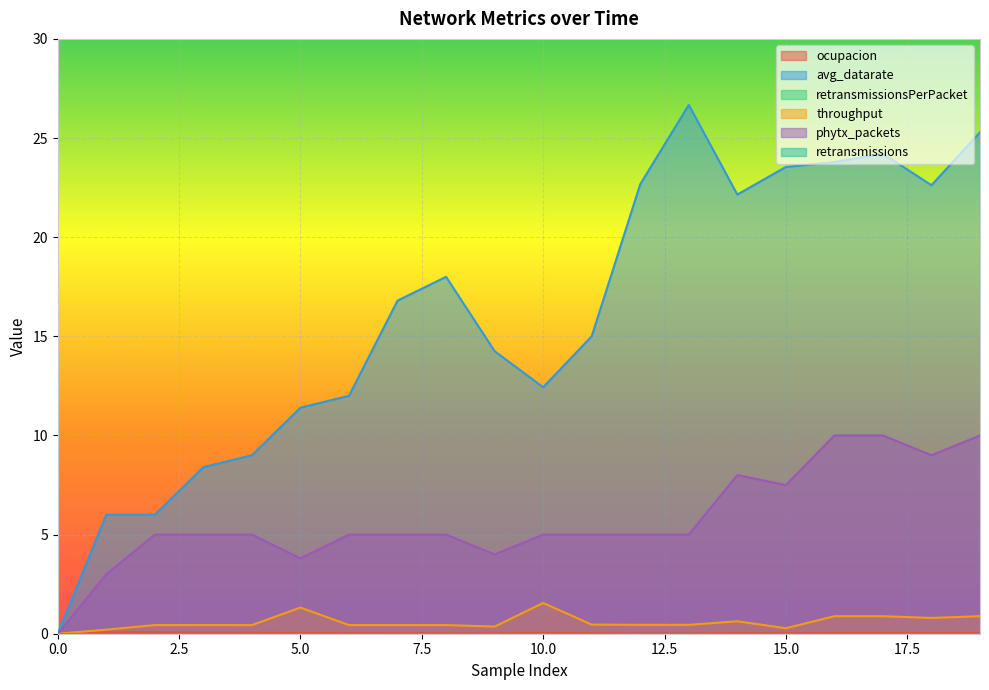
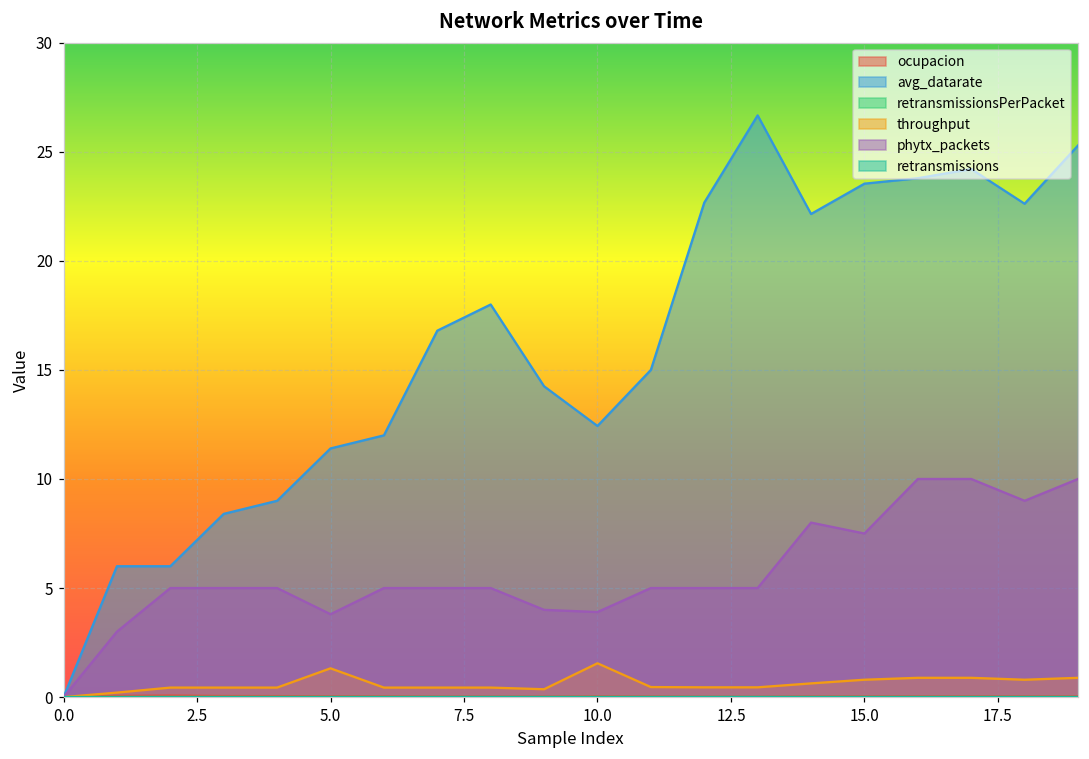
  {
    "throughput": {
      "5.0": 1.3,
      "10.0": 1.6,
-     "15.0": 0.3
+     "15.0": 0.8
    },
    "phytx_packets": {
      "5.0": 3.8,
-     "10.0": 5.0,
+     "10.0": 3.9,
      "15.0": 7.5
    }
  }
